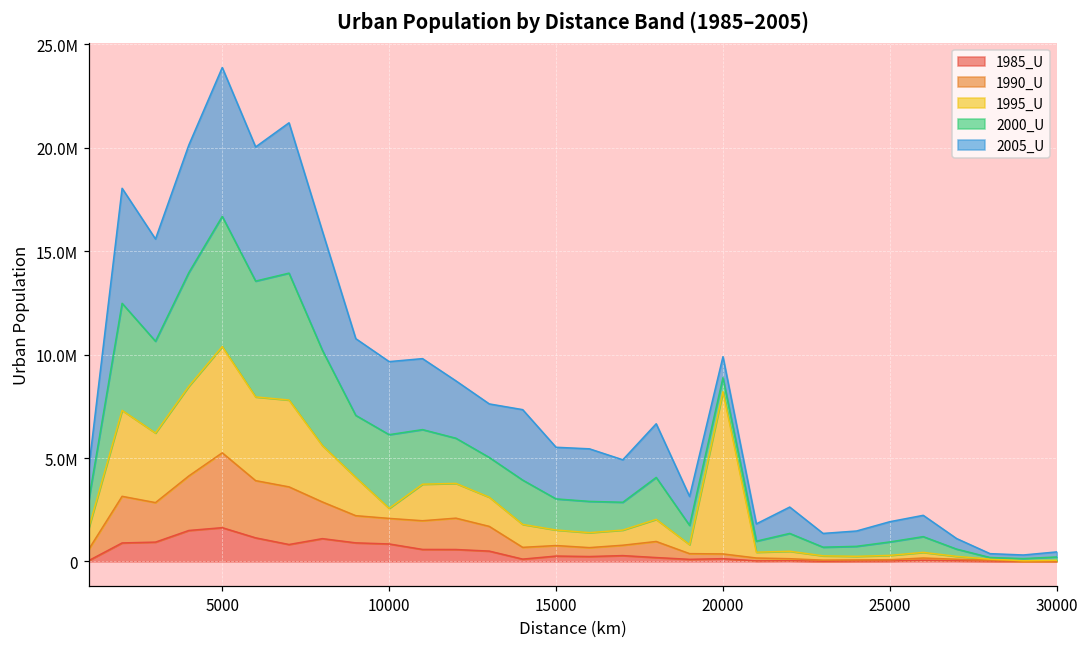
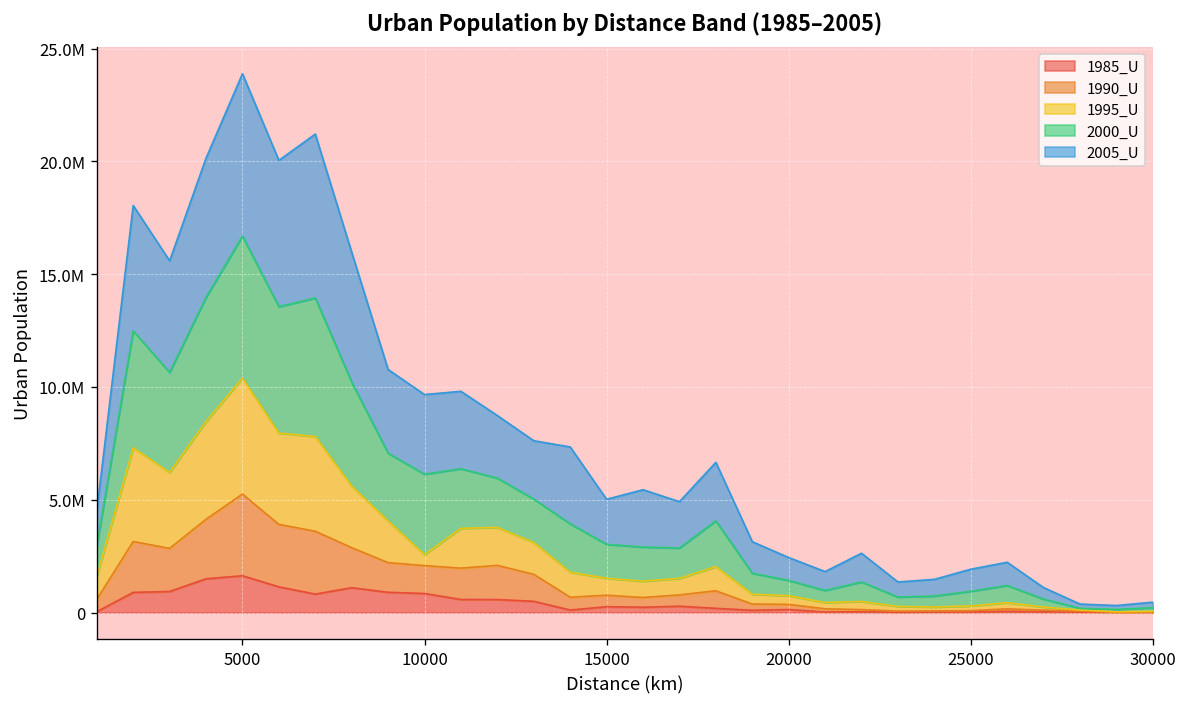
  {
    "1995_U": {
      "5000": 5100000,
      "10000": 500000,
      "15000": 800000,
-     "20000": 7800000,
+     "20000": 400000,
      "25000": 200000
    },
    "2000_U": {
      "5000": 6300000,
      "10000": 3600000,
      "15000": 1500000,
      "20000": 700000,
      "25000": 700000,
      "30000": 200000
    },
    "2005_U": {
      "5000": 7200000,
      "10000": 3500000,
-     "15000": 2500000,
+     "15000": 2000000,
      "20000": 1000000,
      "25000": 1000000,
      "30000": 200000
    }
  }
